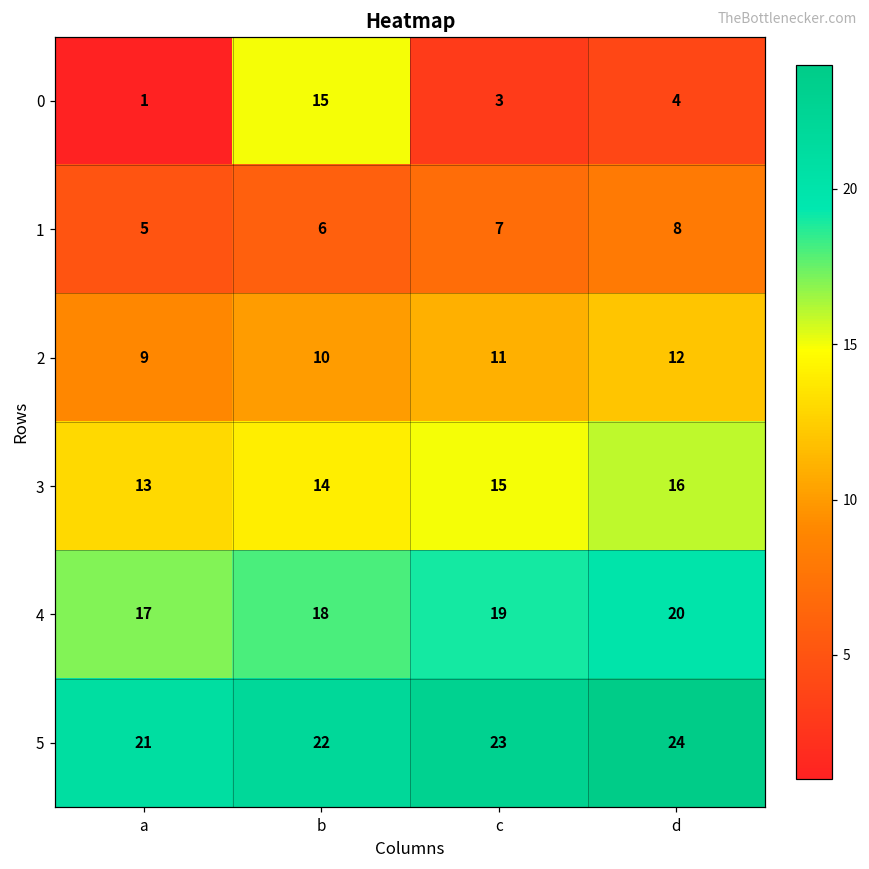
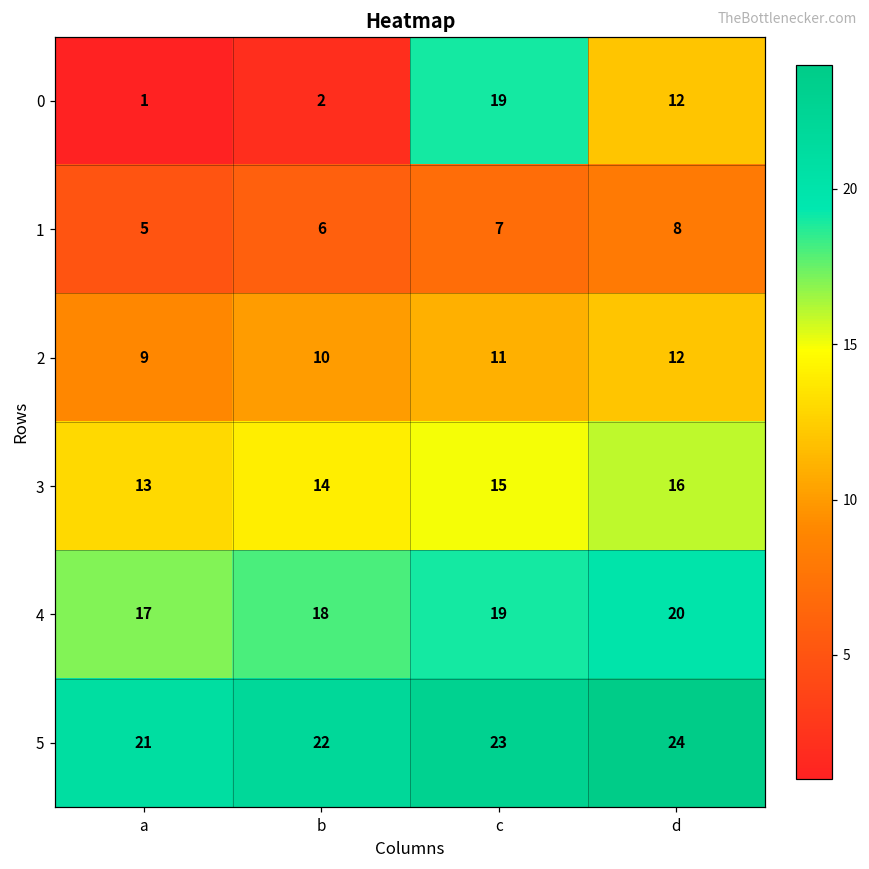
  {
    "0": {
      "a": 1,
-     "b": 15,
-     "c": 3,
-     "d": 4
+     "b": 2,
+     "c": 19,
+     "d": 12
    },
    "1": {
      "a": 5,
      "b": 6,
      "c": 7,
      "d": 8
    },
    "2": {
      "a": 9,
      "b": 10,
      "c": 11,
      "d": 12
    },
    "3": {
      "a": 13,
      "b": 14,
      "c": 15,
      "d": 16
    },
    "4": {
      "a": 17,
      "b": 18,
      "c": 19,
      "d": 20
    },
    "5": {
      "a": 21,
      "b": 22,
      "c": 23,
      "d": 24
    }
  }
